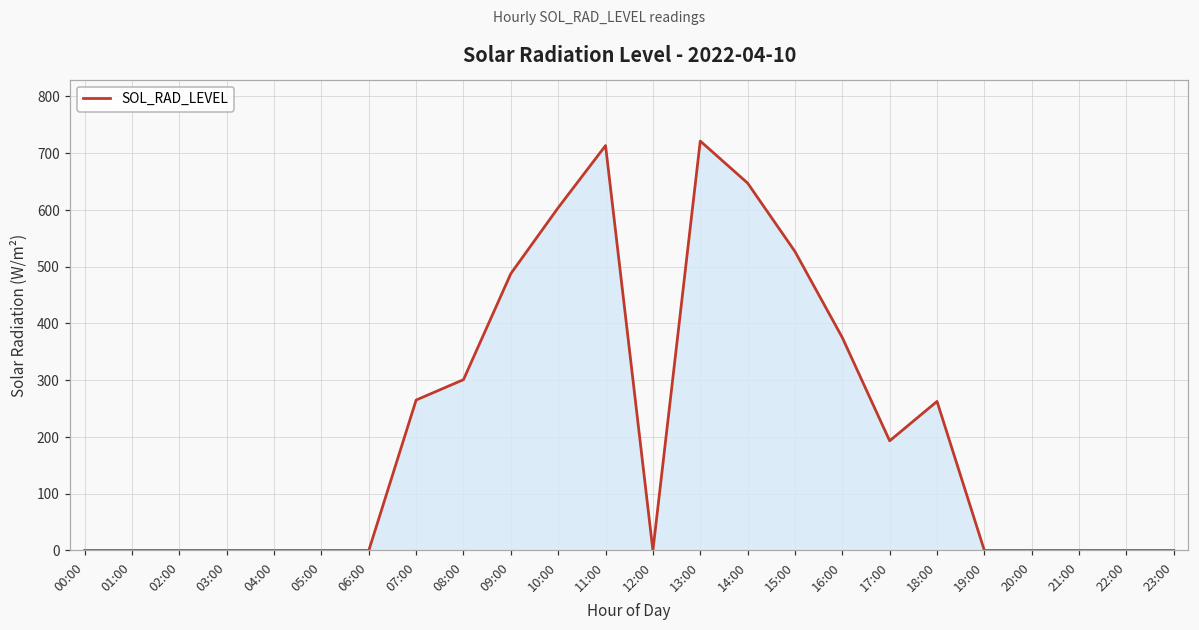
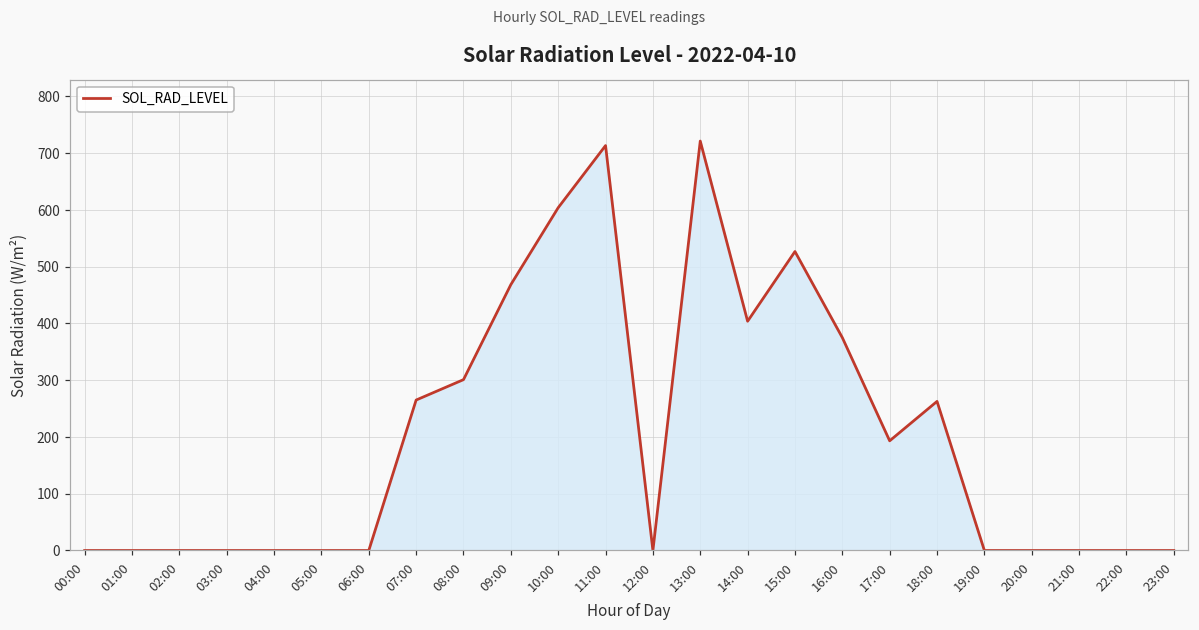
  {
    "00:00": 0,
    "01:00": 0,
    "02:00": 0,
    "03:00": 0,
    "04:00": 0,
    "05:00": 0,
    "06:00": 0,
    "07:00": 260,
    "08:00": 300,
-   "09:00": 490,
+   "09:00": 470,
    "10:00": 600,
    "11:00": 710,
    "12:00": 0,
    "13:00": 720,
-   "14:00": 650,
+   "14:00": 400,
    "15:00": 530,
    "16:00": 370,
    "17:00": 190,
    "18:00": 260,
    "19:00": 0,
    "20:00": 0,
    "21:00": 0,
    "22:00": 0,
    "23:00": 0
  }
